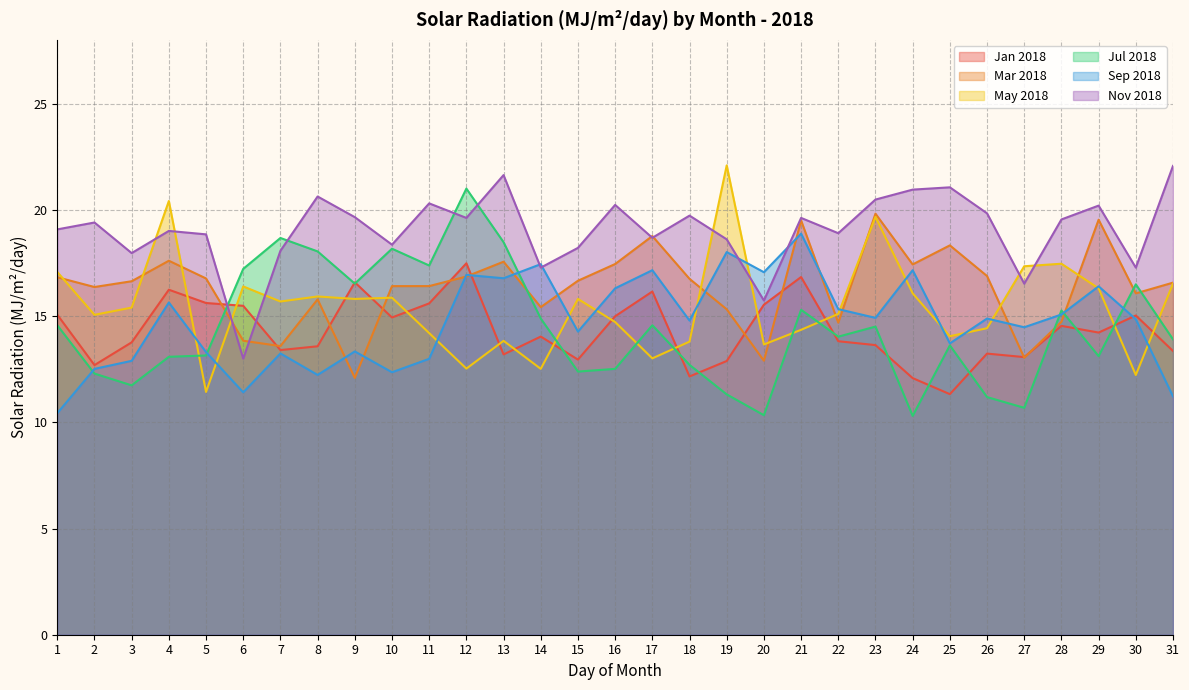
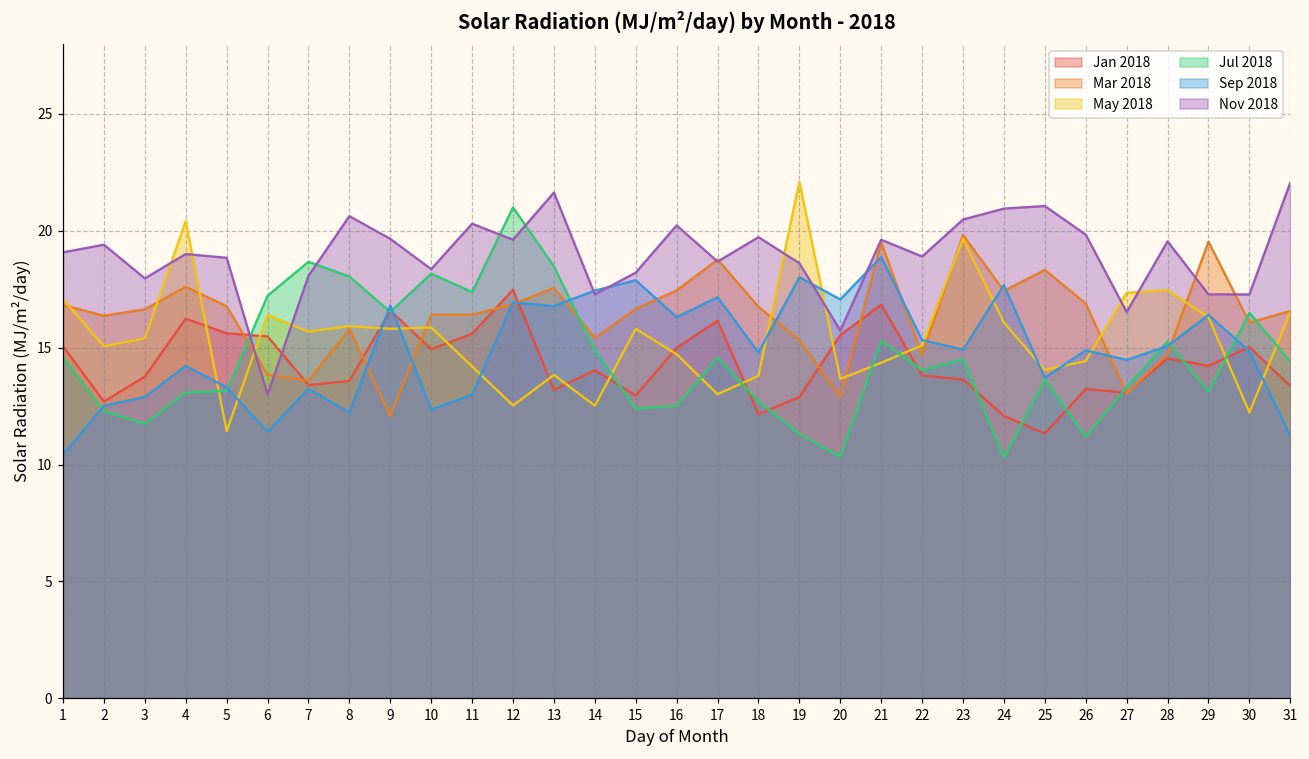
  {
    "Jul 2018": {
      "1": 14.6,
      "2": 12.3,
      "3": 11.7,
      "4": 13.1,
      "5": 13.1,
      "6": 17.2,
      "7": 18.7,
      "8": 18.0,
      "10": 18.2,
      "11": 17.4,
      "12": 21.0,
      "13": 18.5,
      "14": 14.9,
      "15": 12.4,
      "16": 12.5,
      "17": 14.6,
      "18": 12.7,
      "19": 11.3,
      "20": 10.3,
      "21": 15.3,
      "22": 14.0,
      "23": 14.5,
      "24": 10.3,
      "26": 11.2,
-     "27": 10.7,
+     "27": 13.3,
      "28": 15.3,
      "29": 13.1,
      "30": 16.5,
-     "31": 13.9
+     "31": 14.4
    },
    "Sep 2018": {
      "1": 10.4,
      "2": 12.5,
      "3": 12.9,
-     "4": 15.6,
+     "4": 14.2,
      "5": 13.3,
      "6": 11.4,
      "7": 13.2,
      "8": 12.2,
-     "9": 13.3,
+     "9": 16.8,
      "10": 12.4,
      "11": 13.0,
      "13": 16.8,
      "14": 17.4,
-     "15": 14.3,
+     "15": 17.9,
      "16": 16.3,
      "17": 17.2,
      "18": 14.8,
      "19": 18.0,
      "20": 17.1,
      "21": 18.9,
      "22": 15.3,
      "23": 14.9,
-     "24": 17.2,
+     "24": 17.7,
      "26": 14.9,
      "27": 14.5,
      "28": 15.1,
      "30": 14.9,
      "31": 11.2
    },
    "Nov 2018": {
      "1": 19.1,
      "2": 19.4,
      "3": 18.0,
      "4": 19.0,
      "5": 18.8,
      "6": 13.0,
      "7": 18.1,
      "8": 20.6,
      "9": 19.7,
      "10": 18.4,
      "11": 20.3,
      "12": 19.6,
      "13": 21.6,
      "14": 17.3,
      "15": 18.2,
      "16": 20.2,
      "18": 19.7,
      "19": 18.6,
      "20": 15.7,
      "21": 19.6,
      "22": 18.9,
      "23": 20.5,
      "24": 21.0,
      "25": 21.1,
      "26": 19.8,
      "27": 16.5,
      "28": 19.5,
-     "29": 20.2,
+     "29": 17.3,
      "30": 17.3,
      "31": 22.1
    }
  }
